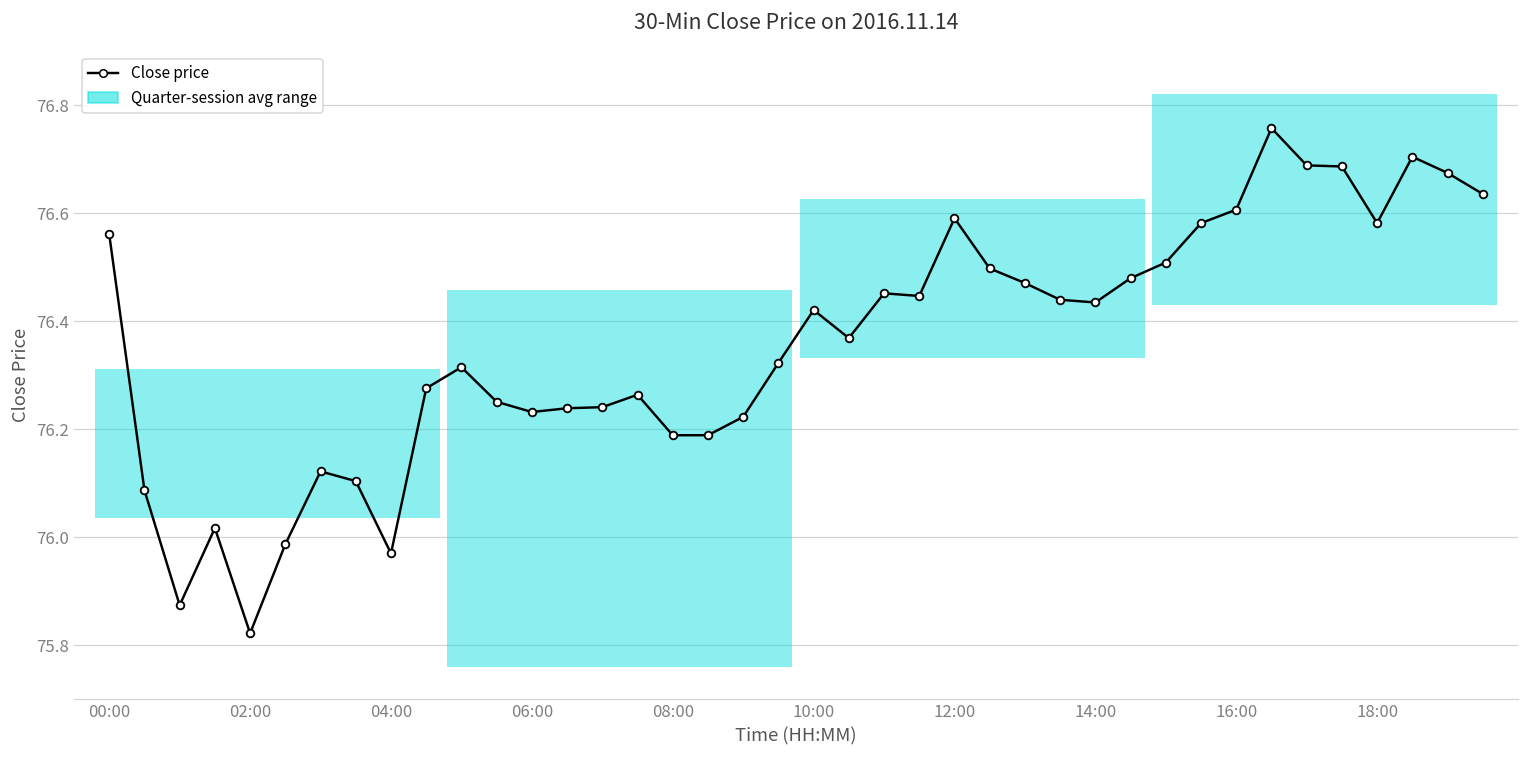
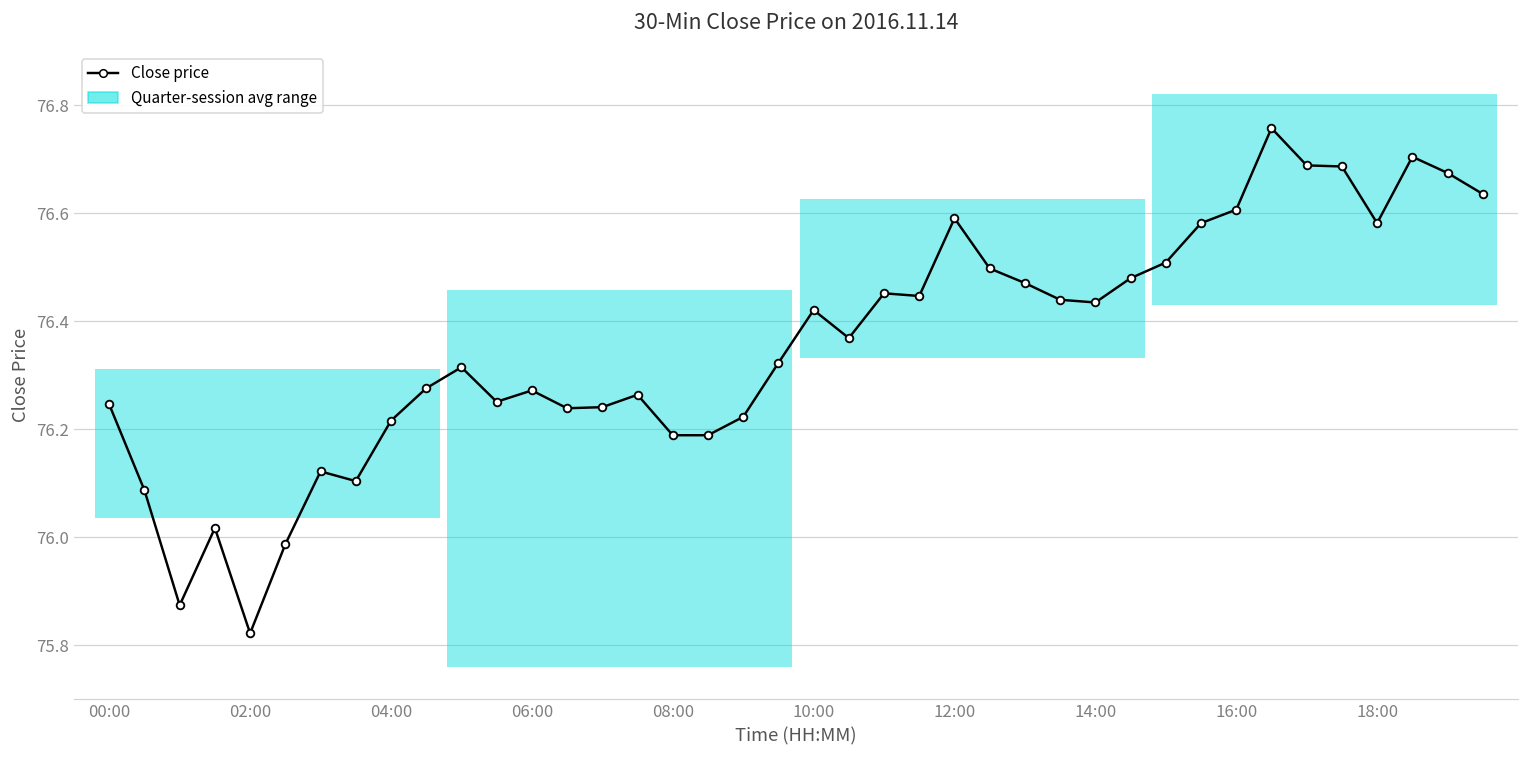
  {
-   "00:00": 76.56,
+   "00:00": 76.25,
    "02:00": 75.82,
-   "04:00": 75.97,
-   "06:00": 76.23,
+   "04:00": 76.22,
+   "06:00": 76.27,
    "08:00": 76.19,
    "10:00": 76.42,
    "12:00": 76.59,
    "14:00": 76.44,
    "16:00": 76.61,
    "18:00": 76.58
  }
